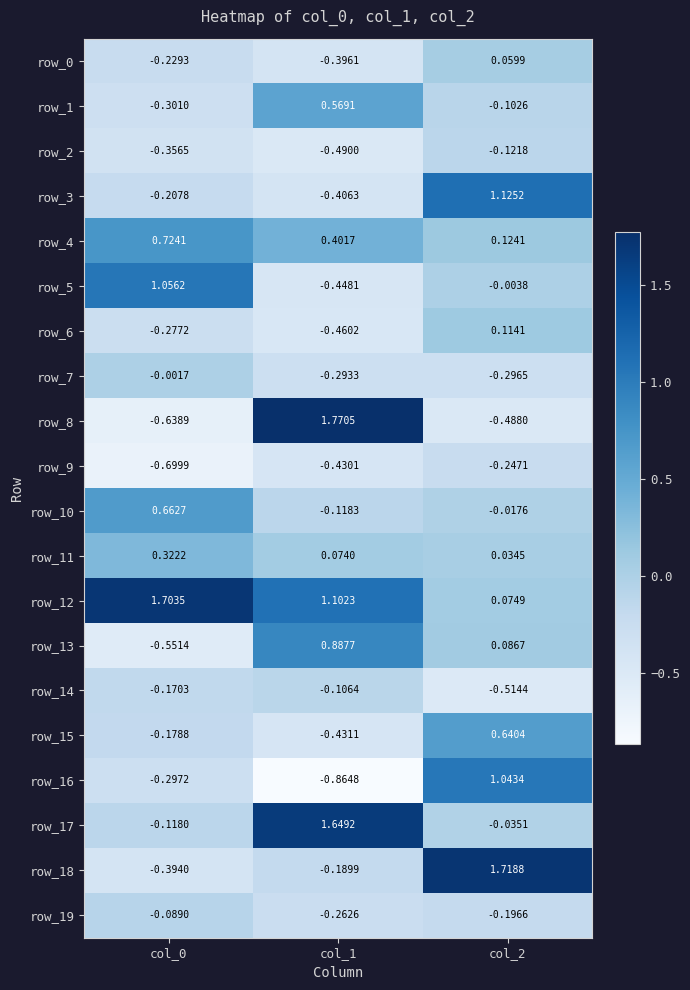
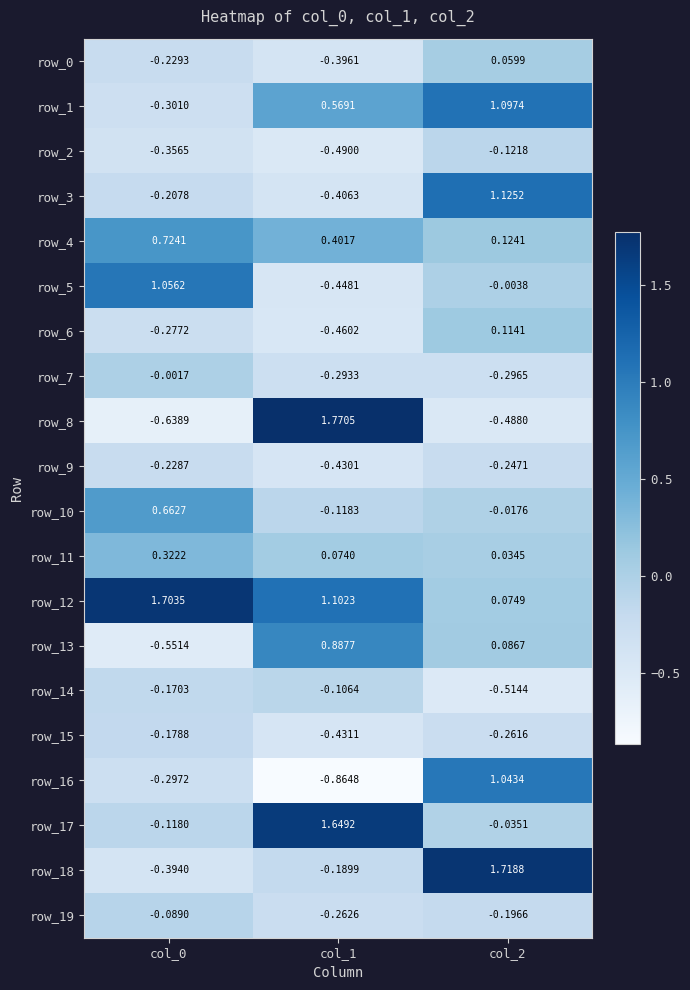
  {
    "row_0": {
      "col_0": -0.2293,
      "col_1": -0.3961,
      "col_2": 0.0599
    },
    "row_1": {
      "col_0": -0.3010,
      "col_1": 0.5691,
-     "col_2": -0.1026
+     "col_2": 1.0974
    },
    "row_2": {
      "col_0": -0.3565,
      "col_1": -0.4900,
      "col_2": -0.1218
    },
    "row_3": {
      "col_0": -0.2078,
      "col_1": -0.4063,
      "col_2": 1.1252
    },
    "row_4": {
      "col_0": 0.7241,
      "col_1": 0.4017,
      "col_2": 0.1241
    },
    "row_5": {
      "col_0": 1.0562,
      "col_1": -0.4481,
      "col_2": -0.0038
    },
    "row_6": {
      "col_0": -0.2772,
      "col_1": -0.4602,
      "col_2": 0.1141
    },
    "row_7": {
      "col_0": -0.0017,
      "col_1": -0.2933,
      "col_2": -0.2965
    },
    "row_8": {
      "col_0": -0.6389,
      "col_1": 1.7705,
      "col_2": -0.4880
    },
    "row_9": {
-     "col_0": -0.6999,
+     "col_0": -0.2287,
      "col_1": -0.4301,
      "col_2": -0.2471
    },
    "row_10": {
      "col_0": 0.6627,
      "col_1": -0.1183,
      "col_2": -0.0176
    },
    "row_11": {
      "col_0": 0.3222,
      "col_1": 0.0740,
      "col_2": 0.0345
    },
    "row_12": {
      "col_0": 1.7035,
      "col_1": 1.1023,
      "col_2": 0.0749
    },
    "row_13": {
      "col_0": -0.5514,
      "col_1": 0.8877,
      "col_2": 0.0867
    },
    "row_14": {
      "col_0": -0.1703,
      "col_1": -0.1064,
      "col_2": -0.5144
    },
    "row_15": {
      "col_0": -0.1788,
      "col_1": -0.4311,
-     "col_2": 0.6404
+     "col_2": -0.2616
    },
    "row_16": {
      "col_0": -0.2972,
      "col_1": -0.8648,
      "col_2": 1.0434
    },
    "row_17": {
      "col_0": -0.1180,
      "col_1": 1.6492,
      "col_2": -0.0351
    },
    "row_18": {
      "col_0": -0.3940,
      "col_1": -0.1899,
      "col_2": 1.7188
    },
    "row_19": {
      "col_0": -0.0890,
      "col_1": -0.2626,
      "col_2": -0.1966
    }
  }
